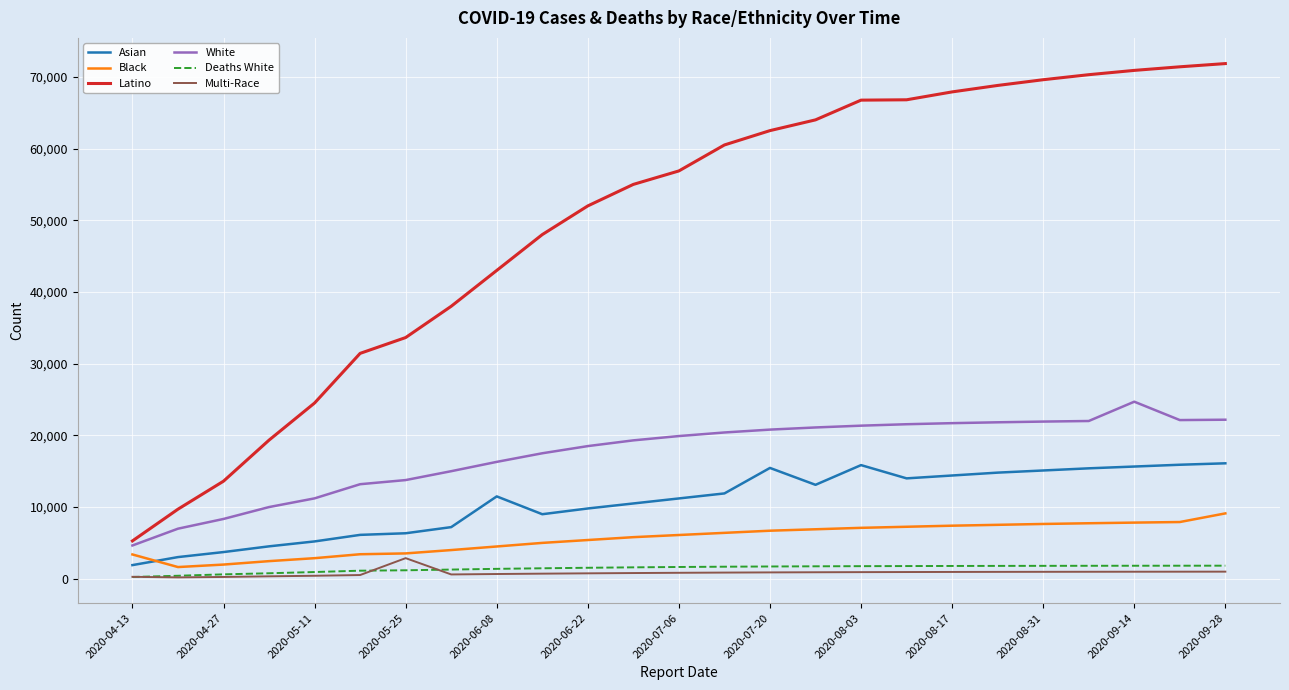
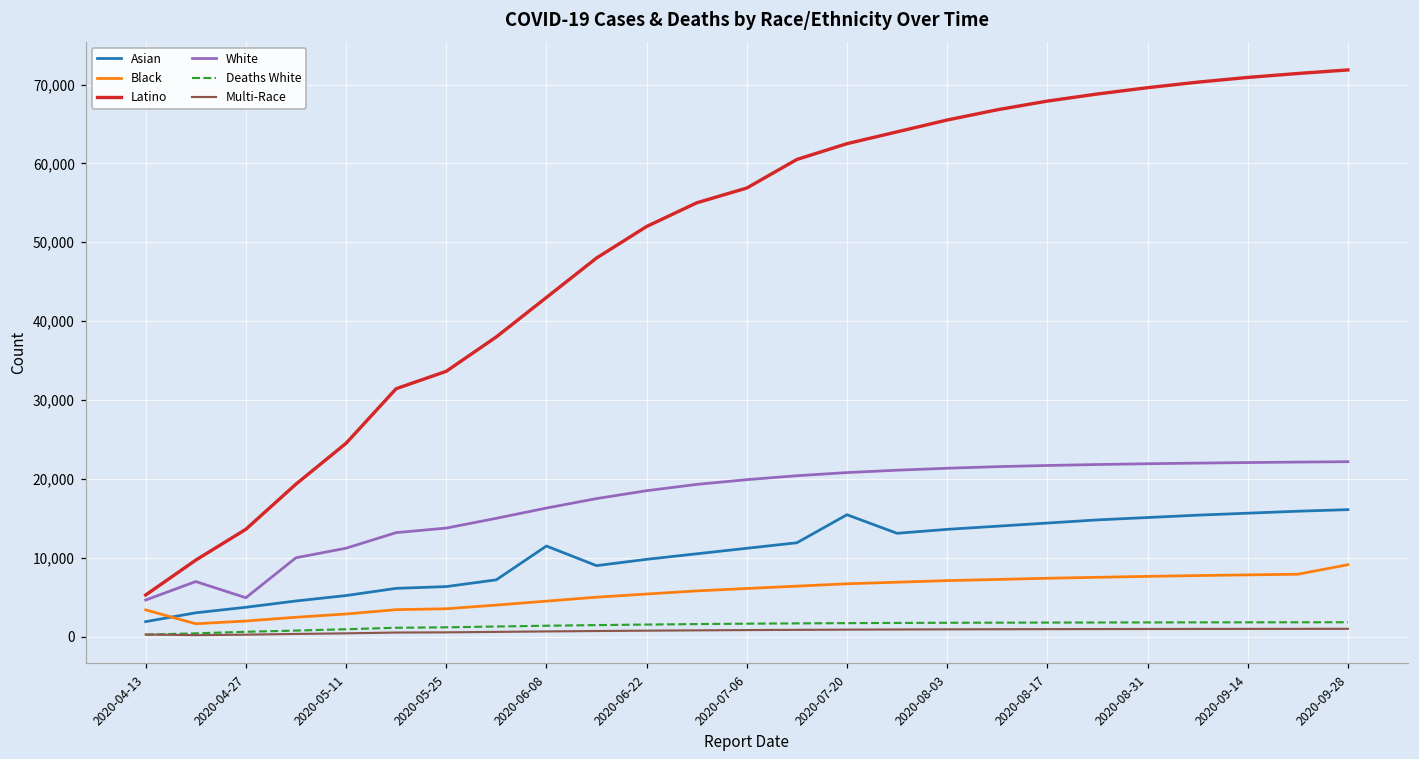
  {
    "Asian": {
      "2020-04-13": "2,000",
      "2020-04-27": "4,000",
      "2020-05-11": "5,000",
      "2020-05-25": "6,000",
      "2020-06-08": "11,000",
      "2020-06-22": "10,000",
      "2020-07-06": "11,000",
      "2020-07-20": "15,000",
-     "2020-08-03": "16,000",
+     "2020-08-03": "14,000",
      "2020-08-17": "14,000",
      "2020-08-31": "15,000",
      "2020-09-14": "16,000",
      "2020-09-28": "16,000"
    },
    "Black": {
      "2020-04-13": "3,000",
      "2020-04-27": "2,000",
      "2020-05-11": "3,000",
      "2020-05-25": "4,000",
      "2020-06-08": "5,000",
      "2020-06-22": "5,000",
      "2020-07-06": "6,000",
      "2020-07-20": "7,000",
      "2020-08-03": "7,000",
      "2020-08-17": "7,000",
      "2020-08-31": "8,000",
      "2020-09-14": "8,000",
      "2020-09-28": "9,000"
    },
    "Latino": {
      "2020-04-13": "5,000",
      "2020-04-27": "14,000",
      "2020-05-11": "25,000",
      "2020-05-25": "34,000",
      "2020-06-08": "43,000",
      "2020-06-22": "52,000",
      "2020-07-06": "57,000",
      "2020-07-20": "63,000",
-     "2020-08-03": "67,000",
+     "2020-08-03": "66,000",
      "2020-08-17": "68,000",
      "2020-08-31": "70,000",
      "2020-09-14": "71,000",
      "2020-09-28": "72,000"
    },
    "White": {
      "2020-04-13": "5,000",
-     "2020-04-27": "8,000",
+     "2020-04-27": "5,000",
      "2020-05-11": "11,000",
      "2020-05-25": "14,000",
      "2020-06-08": "16,000",
      "2020-06-22": "19,000",
      "2020-07-06": "20,000",
      "2020-07-20": "21,000",
      "2020-08-03": "21,000",
      "2020-08-17": "22,000",
      "2020-08-31": "22,000",
-     "2020-09-14": "25,000",
+     "2020-09-14": "22,000",
      "2020-09-28": "22,000"
    },
    "Deaths White": {
      "2020-04-27": "1,000",
      "2020-05-11": "1,000",
      "2020-05-25": "1,000",
      "2020-06-08": "1,000",
      "2020-06-22": "2,000",
      "2020-07-06": "2,000",
      "2020-07-20": "2,000",
      "2020-08-03": "2,000",
      "2020-08-17": "2,000",
      "2020-08-31": "2,000",
      "2020-09-14": "2,000",
      "2020-09-28": "2,000"
    },
    "Multi-Race": {
      "2020-04-27": "0",
      "2020-05-11": "0",
-     "2020-05-25": "3,000",
+     "2020-05-25": "1,000",
      "2020-06-08": "1,000",
      "2020-06-22": "1,000",
      "2020-07-06": "1,000",
      "2020-07-20": "1,000",
      "2020-08-03": "1,000",
      "2020-08-17": "1,000",
      "2020-08-31": "1,000",
      "2020-09-14": "1,000",
      "2020-09-28": "1,000"
    }
  }
